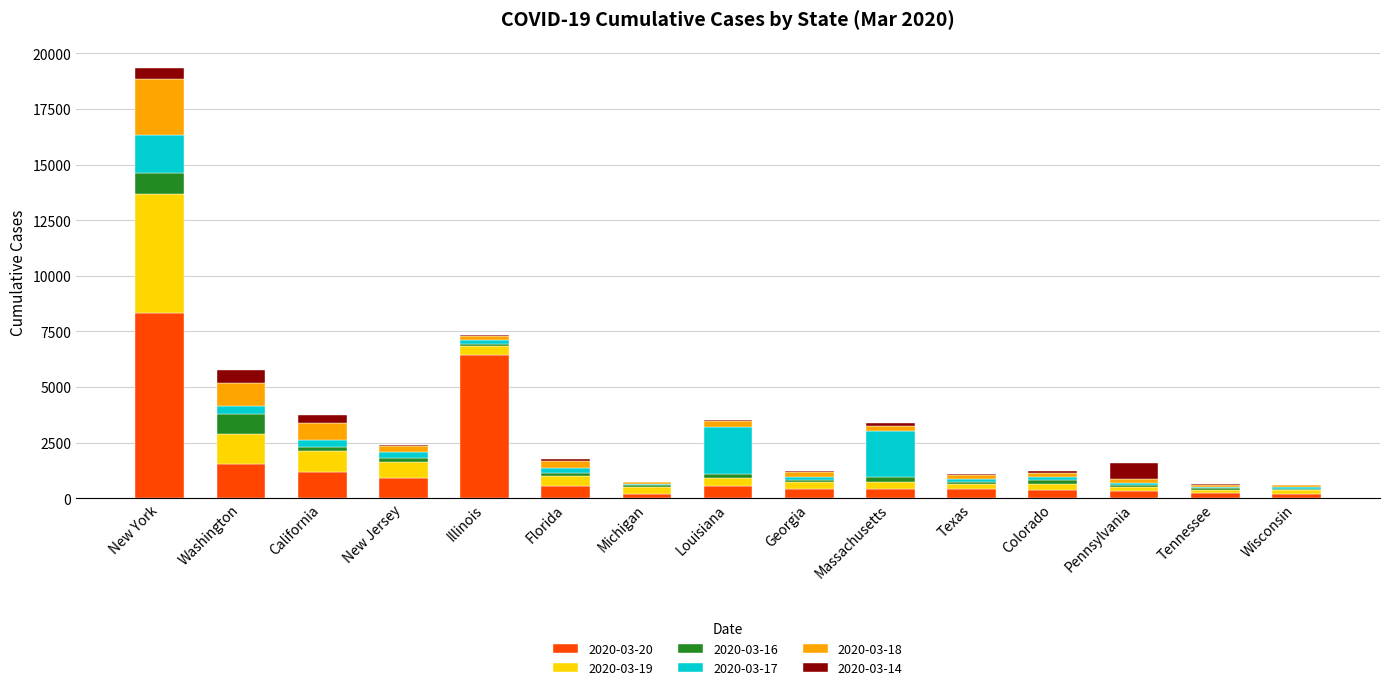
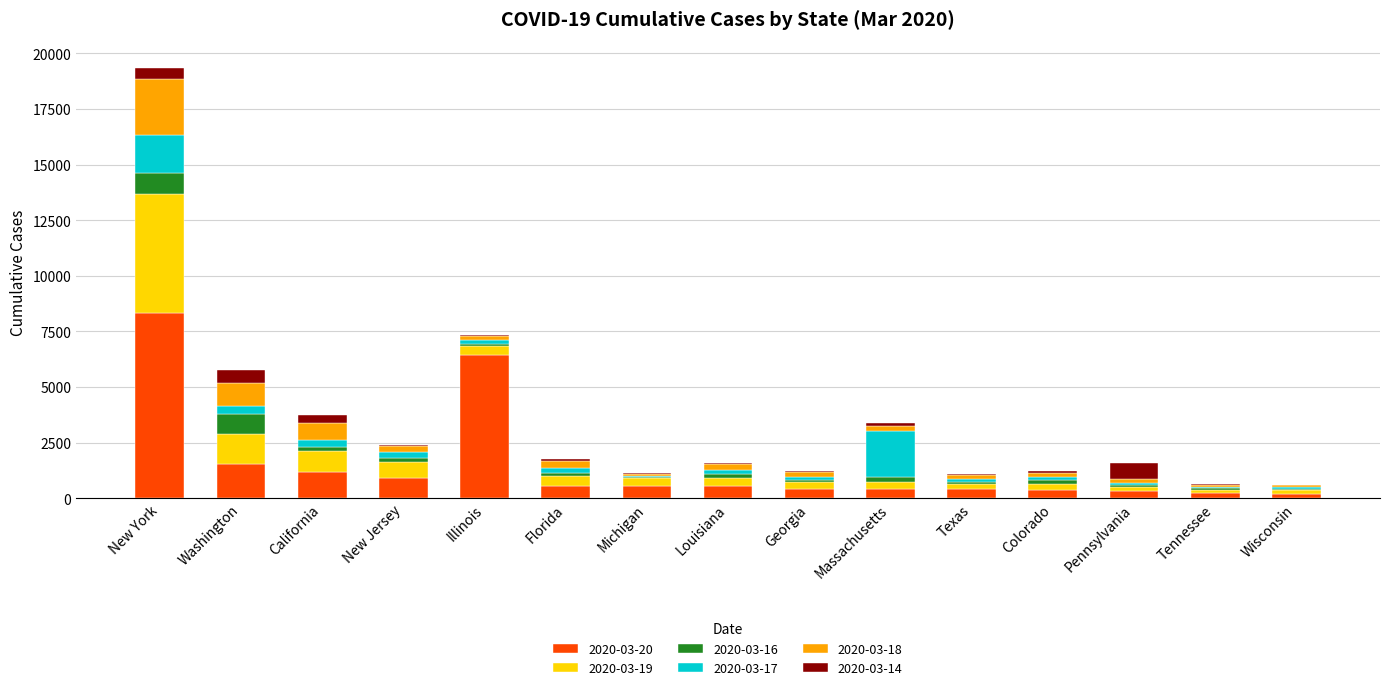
  {
    "2020-03-20": {
      "New York": 8300,
      "Washington": 1500,
      "California": 1200,
      "New Jersey": 900,
      "Illinois": 6400,
      "Florida": 600,
-     "Michigan": 200,
+     "Michigan": 600,
      "Louisiana": 500,
      "Georgia": 400,
      "Massachusetts": 400,
      "Texas": 400,
      "Colorado": 400,
      "Pennsylvania": 300,
      "Tennessee": 200,
      "Wisconsin": 200
    },
    "2020-03-16": {
      "New York": 1000,
      "Washington": 900,
      "California": 200,
      "New Jersey": 200,
      "Florida": 200,
      "Louisiana": 100,
      "Georgia": 100,
      "Massachusetts": 200,
      "Colorado": 200
    },
    "2020-03-17": {
      "New York": 1700,
      "Washington": 400,
      "California": 300,
      "New Jersey": 300,
      "Illinois": 200,
      "Florida": 200,
-     "Louisiana": 2100,
+     "Louisiana": 200,
      "Georgia": 100,
      "Massachusetts": 2100,
      "Colorado": 200
    },
    "2020-03-14": {
      "New York": 500,
      "Washington": 600,
      "California": 300,
      "Massachusetts": 100,
      "Pennsylvania": 800
    }
  }
